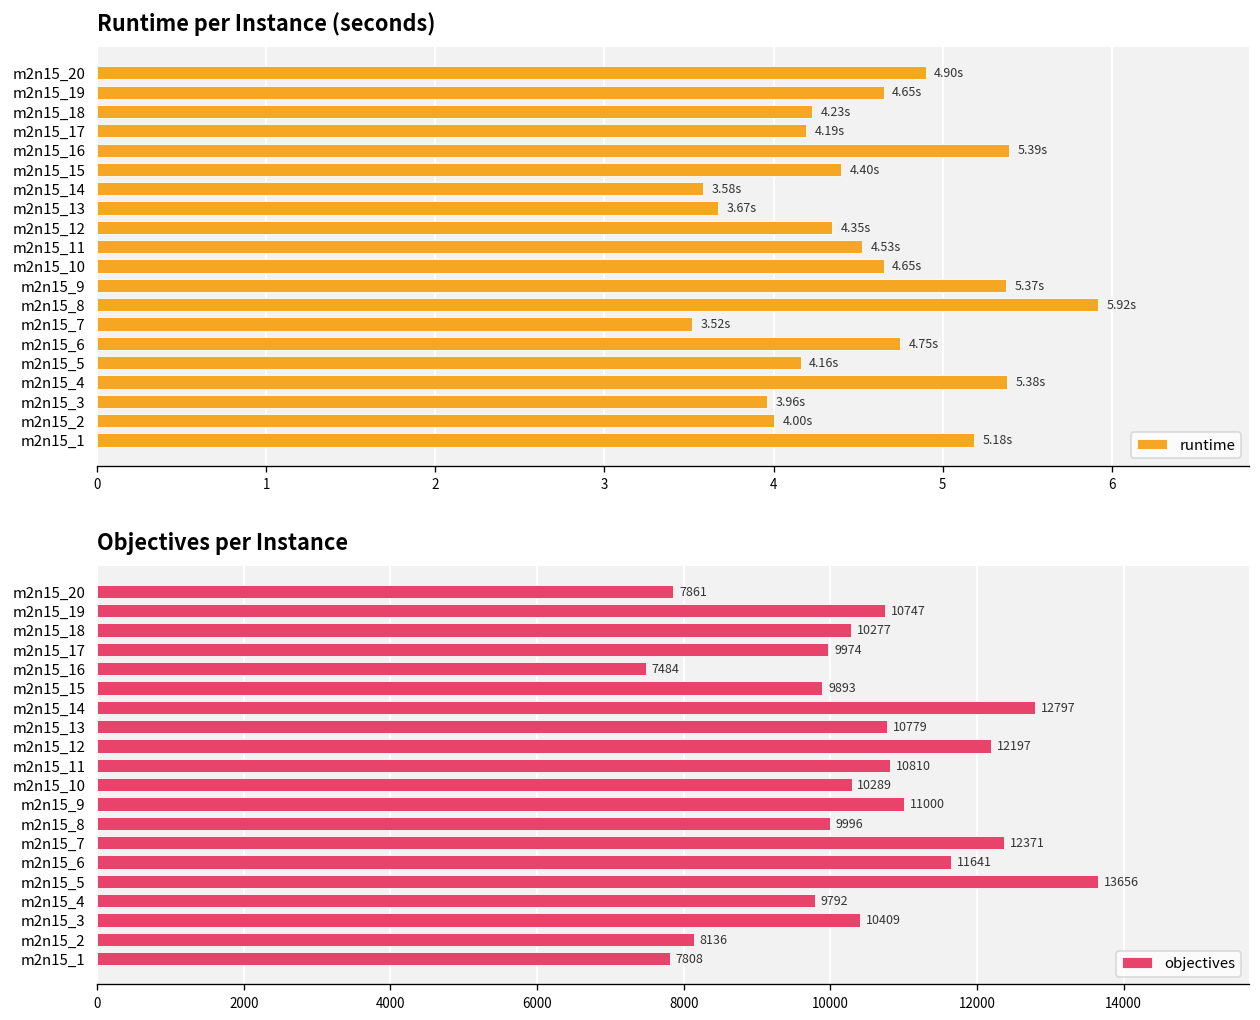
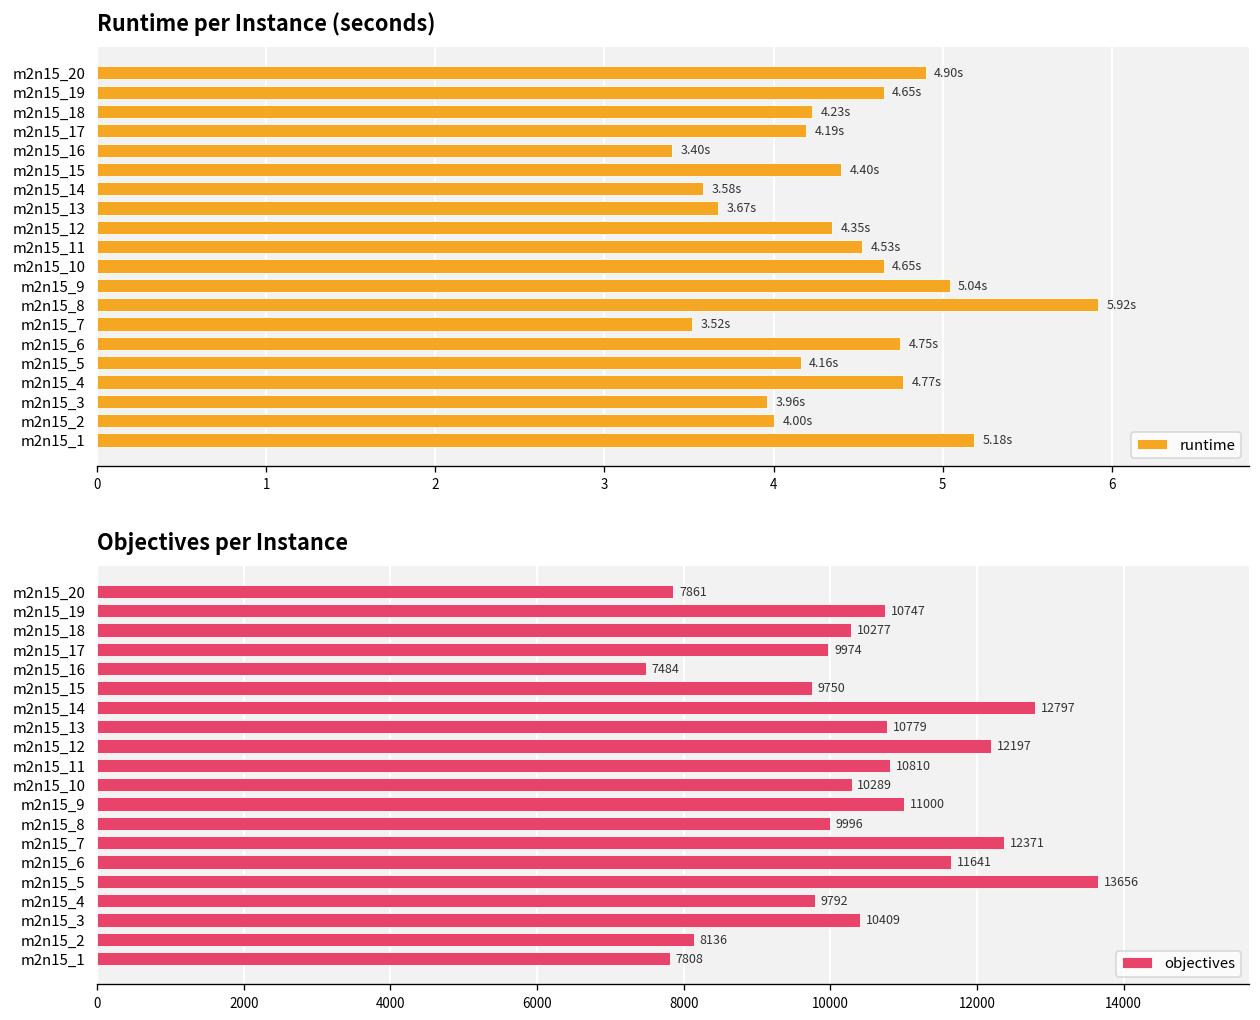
  {
    "Runtime per Instance (seconds)": {
      "m2n15_20": "4.90s",
      "m2n15_19": "4.65s",
      "m2n15_18": "4.23s",
      "m2n15_17": "4.19s",
-     "m2n15_16": "5.39s",
+     "m2n15_16": "3.40s",
      "m2n15_15": "4.40s",
      "m2n15_14": "3.58s",
      "m2n15_13": "3.67s",
      "m2n15_12": "4.35s",
      "m2n15_11": "4.53s",
      "m2n15_10": "4.65s",
-     "m2n15_9": "5.37s",
+     "m2n15_9": "5.04s",
      "m2n15_8": "5.92s",
      "m2n15_7": "3.52s",
      "m2n15_6": "4.75s",
      "m2n15_5": "4.16s",
-     "m2n15_4": "5.38s",
+     "m2n15_4": "4.77s",
      "m2n15_3": "3.96s",
      "m2n15_2": "4.00s",
      "m2n15_1": "5.18s"
    },
    "Objectives per Instance": {
      "m2n15_20": "7861",
      "m2n15_19": "10747",
      "m2n15_18": "10277",
      "m2n15_17": "9974",
      "m2n15_16": "7484",
-     "m2n15_15": "9893",
+     "m2n15_15": "9750",
      "m2n15_14": "12797",
      "m2n15_13": "10779",
      "m2n15_12": "12197",
      "m2n15_11": "10810",
      "m2n15_10": "10289",
      "m2n15_9": "11000",
      "m2n15_8": "9996",
      "m2n15_7": "12371",
      "m2n15_6": "11641",
      "m2n15_5": "13656",
      "m2n15_4": "9792",
      "m2n15_3": "10409",
      "m2n15_2": "8136",
      "m2n15_1": "7808"
    }
  }
